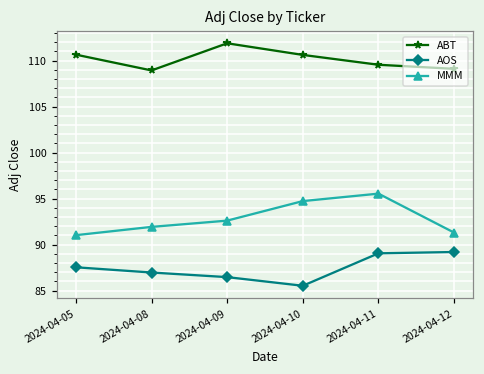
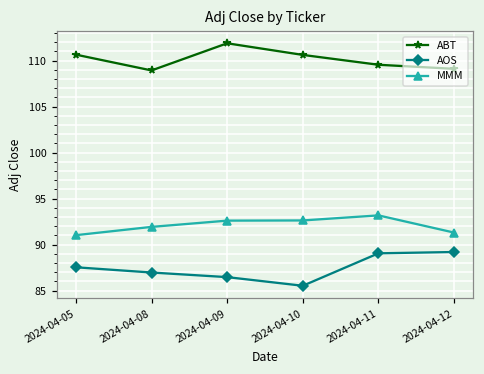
  {
    "ABT": {
      "2024-04-05": 111,
      "2024-04-08": 109,
      "2024-04-09": 112,
      "2024-04-10": 111,
      "2024-04-11": 110
    },
    "AOS": {
      "2024-04-05": 88,
      "2024-04-08": 87,
      "2024-04-09": 86,
      "2024-04-10": 86,
      "2024-04-11": 89,
      "2024-04-12": 89
    },
    "MMM": {
      "2024-04-05": 91,
      "2024-04-08": 92,
      "2024-04-09": 93,
-     "2024-04-10": 95,
-     "2024-04-11": 96,
+     "2024-04-10": 93,
+     "2024-04-11": 93,
      "2024-04-12": 91
    }
  }
